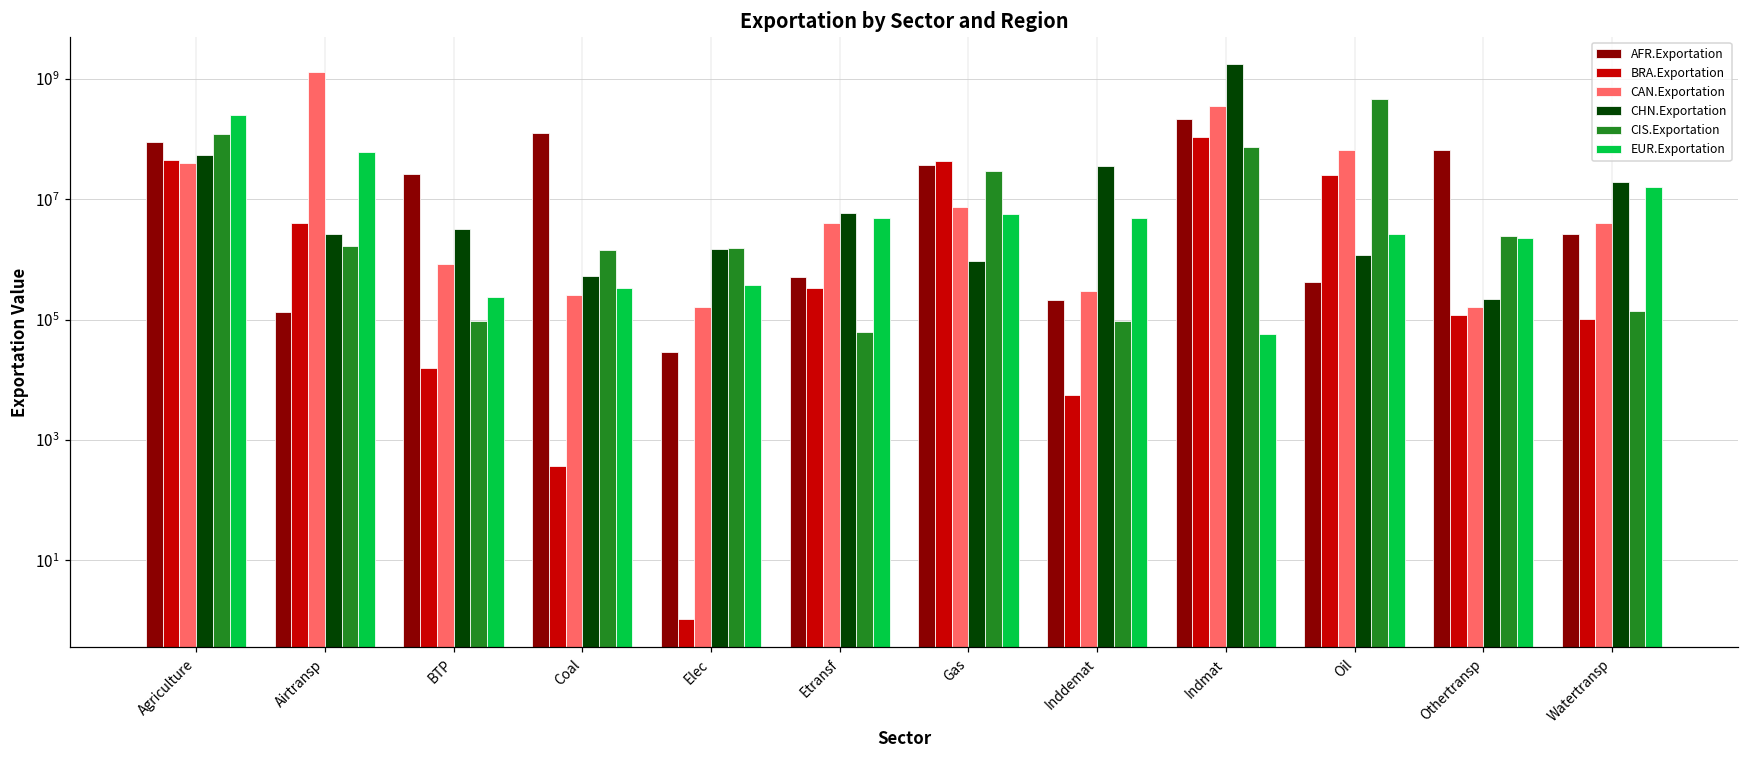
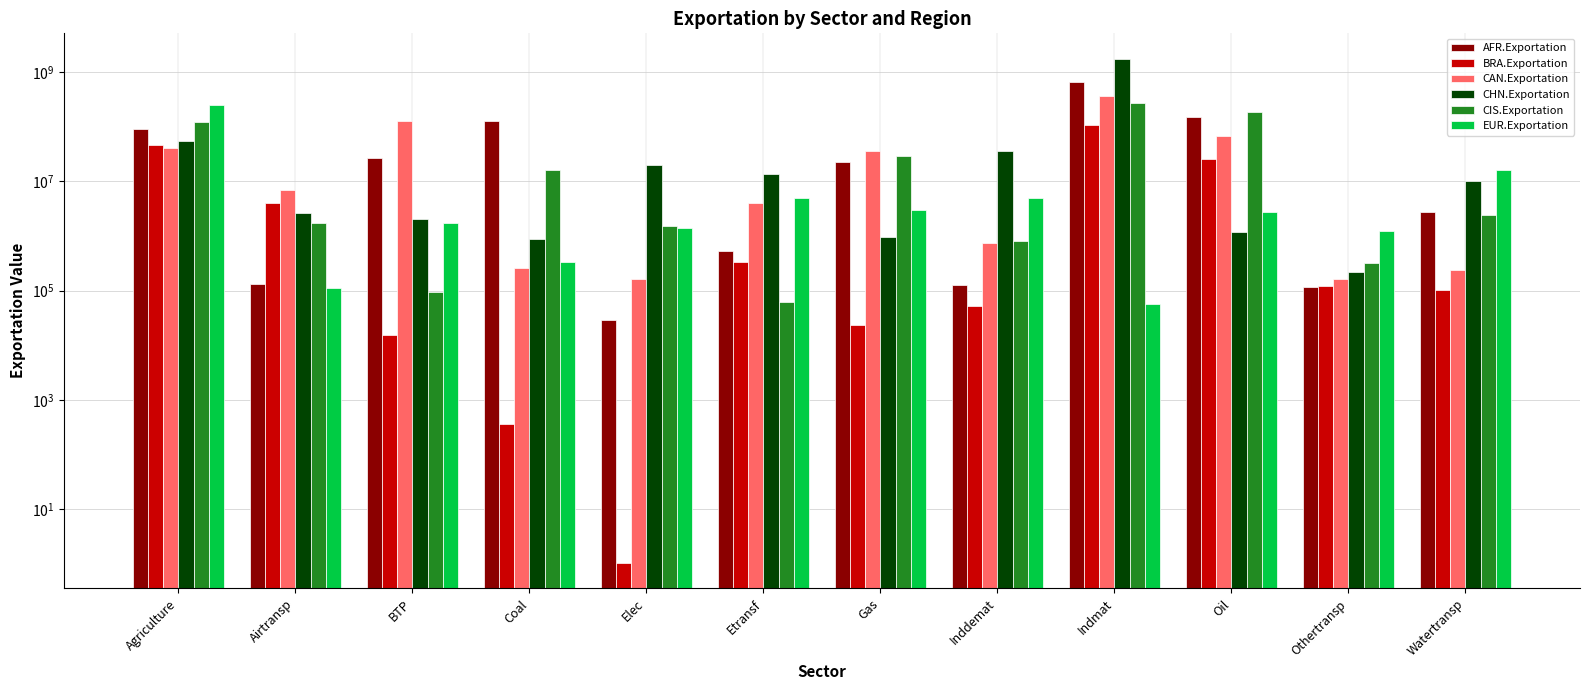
  {
    "AFR.Exportation": {
      "Agriculture": 90000000,
      "Airtransp": 130000,
      "BTP": 30000000,
      "Coal": 130000000,
      "Elec": 30000,
      "Etransf": 500000,
-     "Gas": 40000000,
-     "Inddemat": 210000,
-     "Indmat": 220000000,
-     "Oil": 400000,
-     "Othertransp": 70000000,
+     "Gas": 23000000,
+     "Inddemat": 130000,
+     "Indmat": 600000000,
+     "Oil": 150000000,
+     "Othertransp": 120000,
      "Watertransp": 3000000
    },
    "BRA.Exportation": {
      "Agriculture": 50000000,
      "Airtransp": 4000000,
      "BTP": 16000,
      "Coal": 400,
      "Elec": 1,
      "Etransf": 300000,
-     "Gas": 40000000,
-     "Inddemat": 6000,
+     "Gas": 23000,
+     "Inddemat": 50000,
      "Indmat": 110000000,
      "Oil": 30000000,
      "Othertransp": 120000,
      "Watertransp": 100000
    },
    "CAN.Exportation": {
      "Agriculture": 40000000,
-     "Airtransp": 1300000000,
-     "BTP": 900000,
+     "Airtransp": 7000000,
+     "BTP": 130000000,
      "Coal": 300000,
      "Elec": 170000,
      "Etransf": 4000000,
-     "Gas": 7000000,
-     "Inddemat": 300000,
+     "Gas": 40000000,
+     "Inddemat": 700000,
      "Indmat": 400000000,
      "Oil": 70000000,
      "Othertransp": 160000,
-     "Watertransp": 4000000
+     "Watertransp": 200000
    },
    "CHN.Exportation": {
      "Agriculture": 60000000,
      "Airtransp": 3000000,
-     "BTP": 3000000,
-     "Coal": 500000,
-     "Elec": 1500000,
-     "Etransf": 6000000,
+     "BTP": 2100000,
+     "Coal": 900000,
+     "Elec": 20000000,
+     "Etransf": 13000000,
      "Gas": 1000000,
      "Inddemat": 40000000,
      "Indmat": 1800000000,
      "Oil": 1200000,
      "Othertransp": 220000,
-     "Watertransp": 19000000
+     "Watertransp": 10000000
    },
    "CIS.Exportation": {
      "Agriculture": 120000000,
      "Airtransp": 1700000,
      "BTP": 90000,
-     "Coal": 1500000,
+     "Coal": 16000000,
      "Elec": 1500000,
      "Etransf": 60000,
      "Gas": 30000000,
-     "Inddemat": 90000,
-     "Indmat": 70000000,
-     "Oil": 500000000,
-     "Othertransp": 2000000,
-     "Watertransp": 140000
+     "Inddemat": 800000,
+     "Indmat": 300000000,
+     "Oil": 180000000,
+     "Othertransp": 300000,
+     "Watertransp": 2400000
    },
    "EUR.Exportation": {
      "Agriculture": 300000000,
-     "Airtransp": 60000000,
-     "BTP": 240000,
+     "Airtransp": 110000,
+     "BTP": 1700000,
      "Coal": 300000,
-     "Elec": 400000,
+     "Elec": 1400000,
      "Etransf": 5000000,
-     "Gas": 6000000,
+     "Gas": 3000000,
      "Inddemat": 5000000,
      "Indmat": 60000,
      "Oil": 3000000,
-     "Othertransp": 2300000,
+     "Othertransp": 1300000,
      "Watertransp": 16000000
    }
  }
